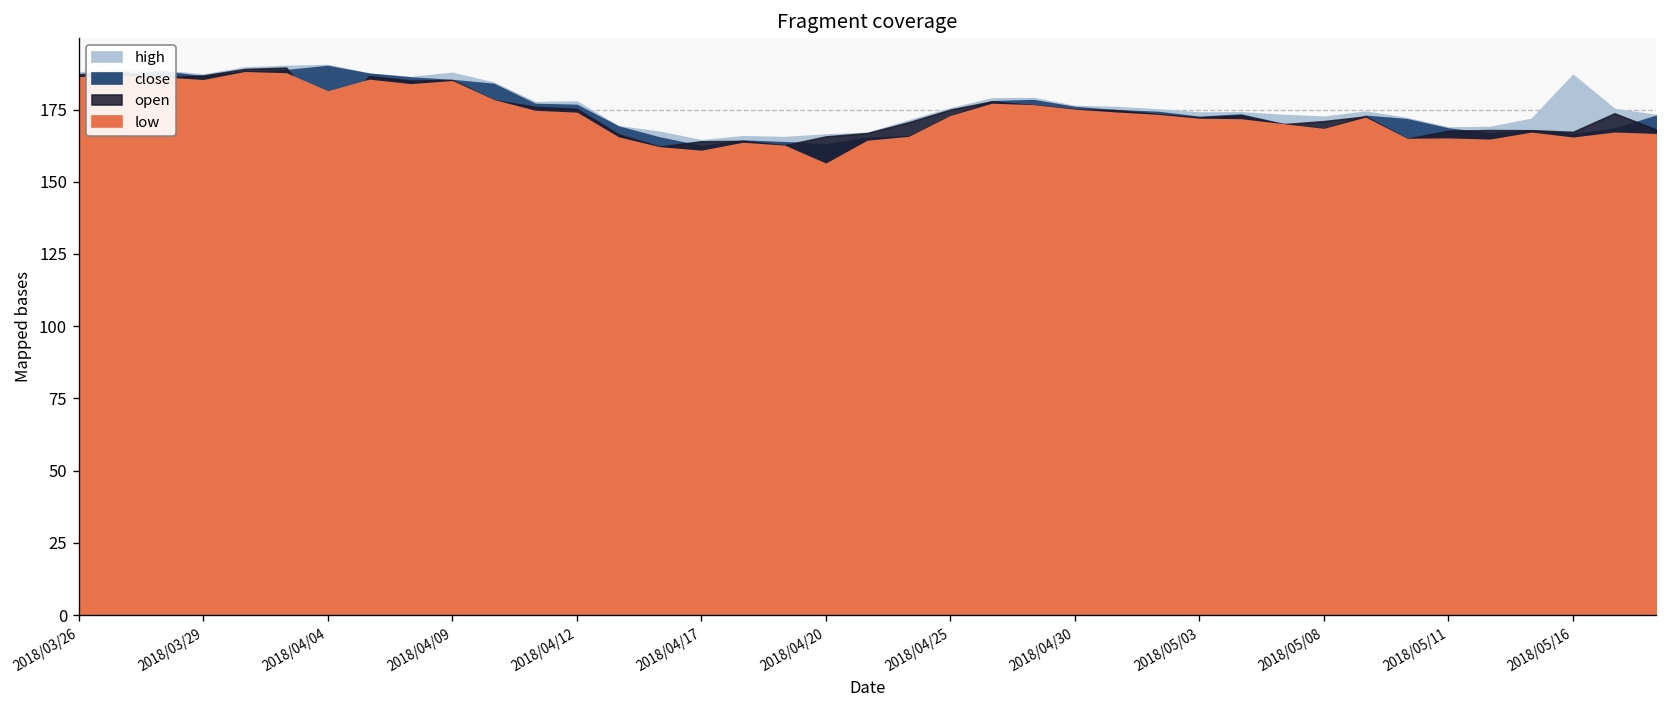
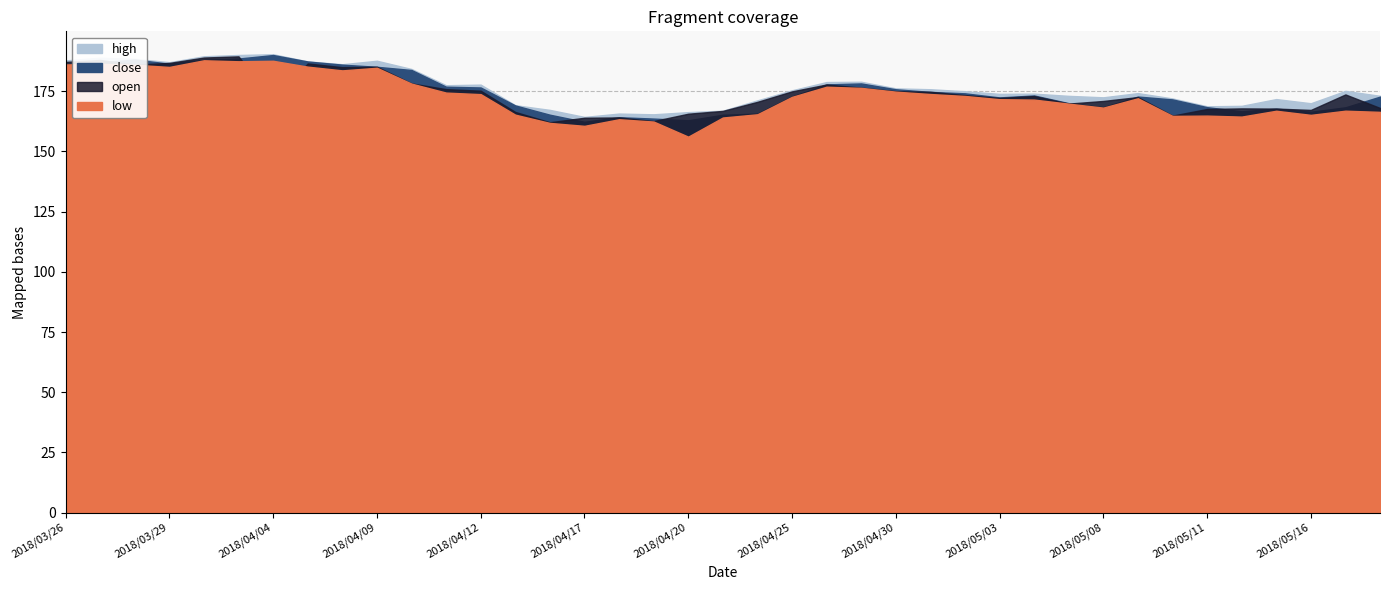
  {
    "high": {
      "2018/04/09": 188,
      "2018/04/12": 178,
      "2018/05/03": 174,
      "2018/05/08": 172,
-     "2018/05/16": 187
+     "2018/05/16": 170
    },
    "close": {
      "2018/04/12": 177,
      "2018/04/17": 162,
      "2018/04/20": 163
    },
    "open": {
      "2018/04/12": 175,
      "2018/05/08": 171
    },
    "low": {
      "2018/03/29": 185,
-     "2018/04/04": 181,
+     "2018/04/04": 188,
      "2018/04/12": 174,
      "2018/04/17": 161,
      "2018/04/20": 156,
      "2018/05/11": 165,
      "2018/05/16": 165
    }
  }
